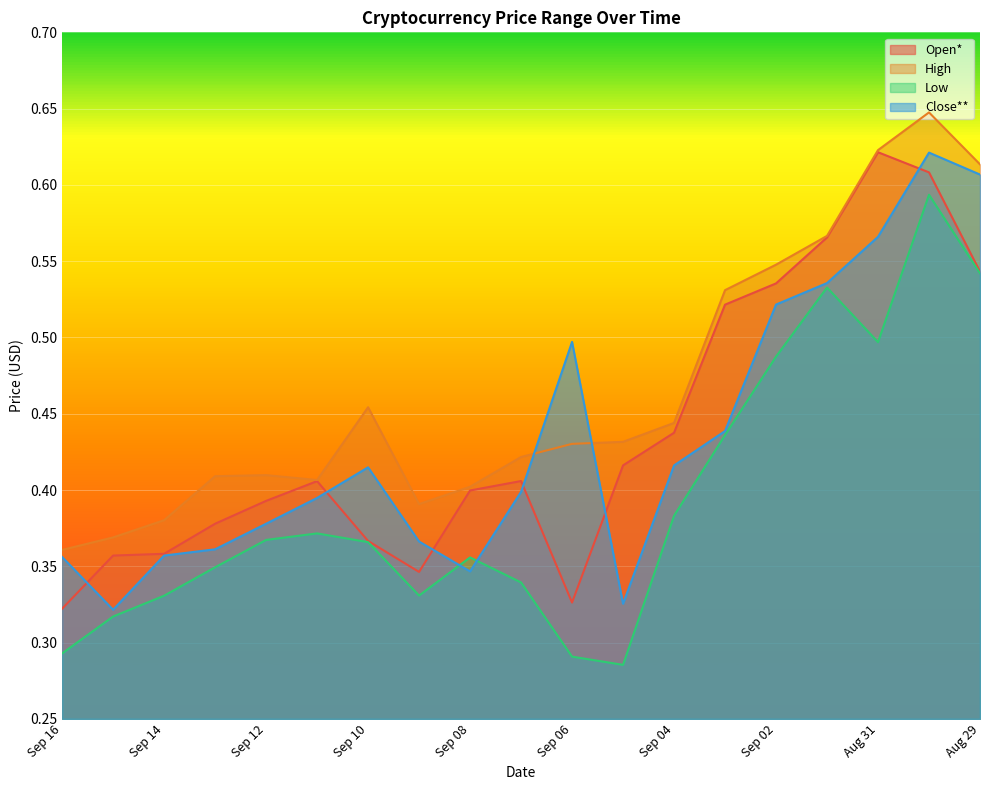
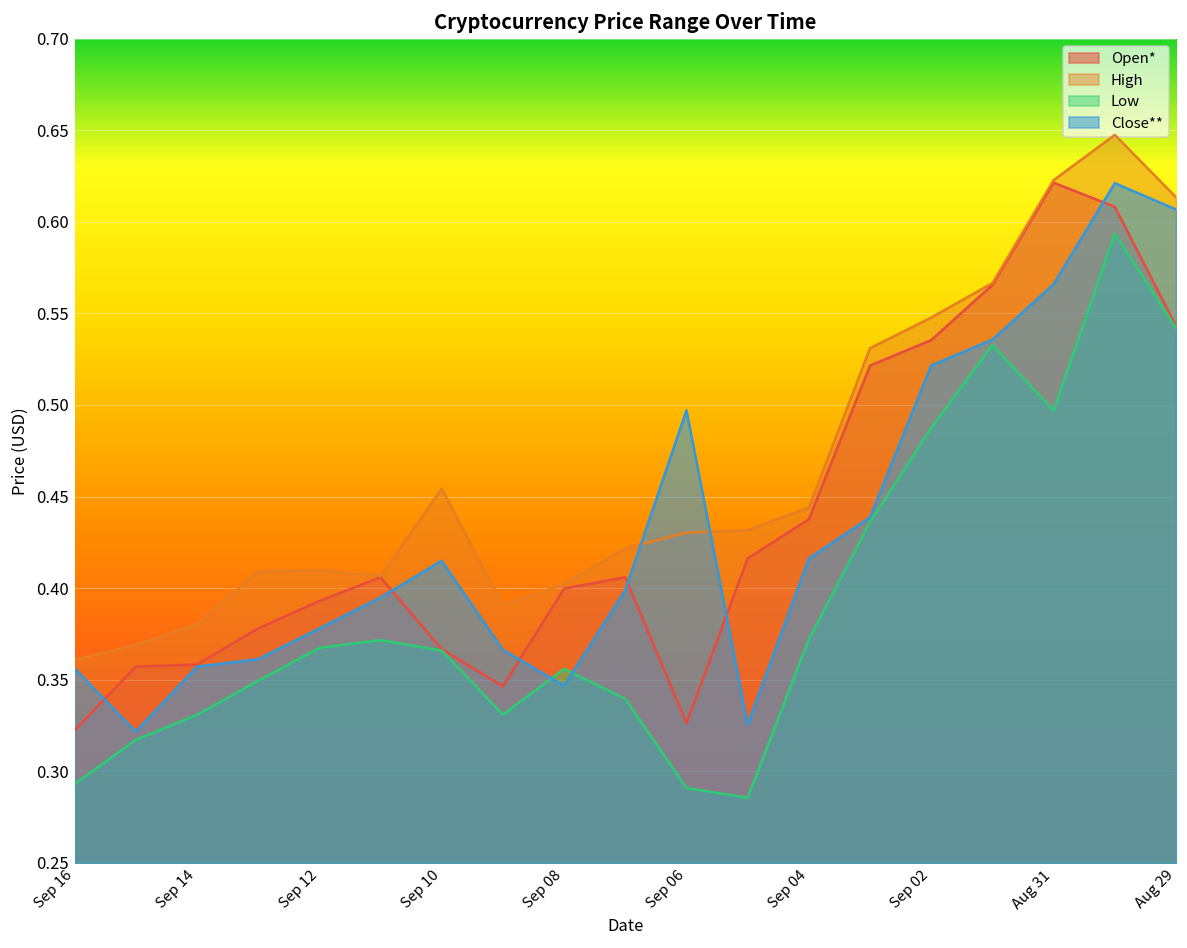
  {
    "Low": {
      "Sep 16": 0.293,
      "Sep 14": 0.331,
      "Sep 12": 0.367,
      "Sep 08": 0.356,
      "Sep 06": 0.291,
-     "Sep 04": 0.383,
+     "Sep 04": 0.372,
      "Sep 02": 0.487,
      "Aug 31": 0.497
    },
    "Close**": {
      "Sep 16": 0.356,
      "Sep 12": 0.378,
      "Sep 10": 0.415,
      "Sep 08": 0.347,
      "Sep 06": 0.497,
      "Sep 04": 0.416,
      "Sep 02": 0.522,
      "Aug 31": 0.566,
      "Aug 29": 0.607
    }
  }
